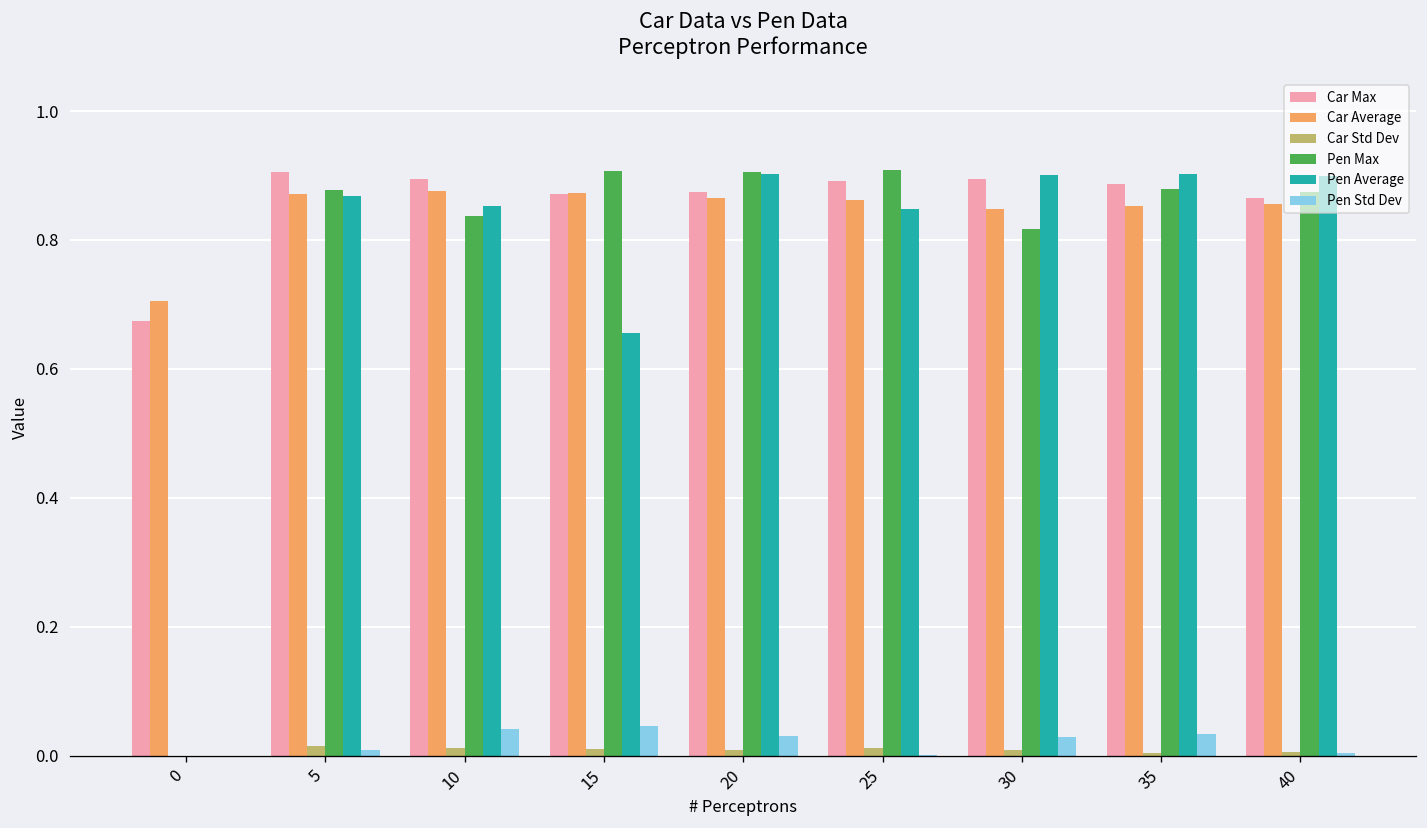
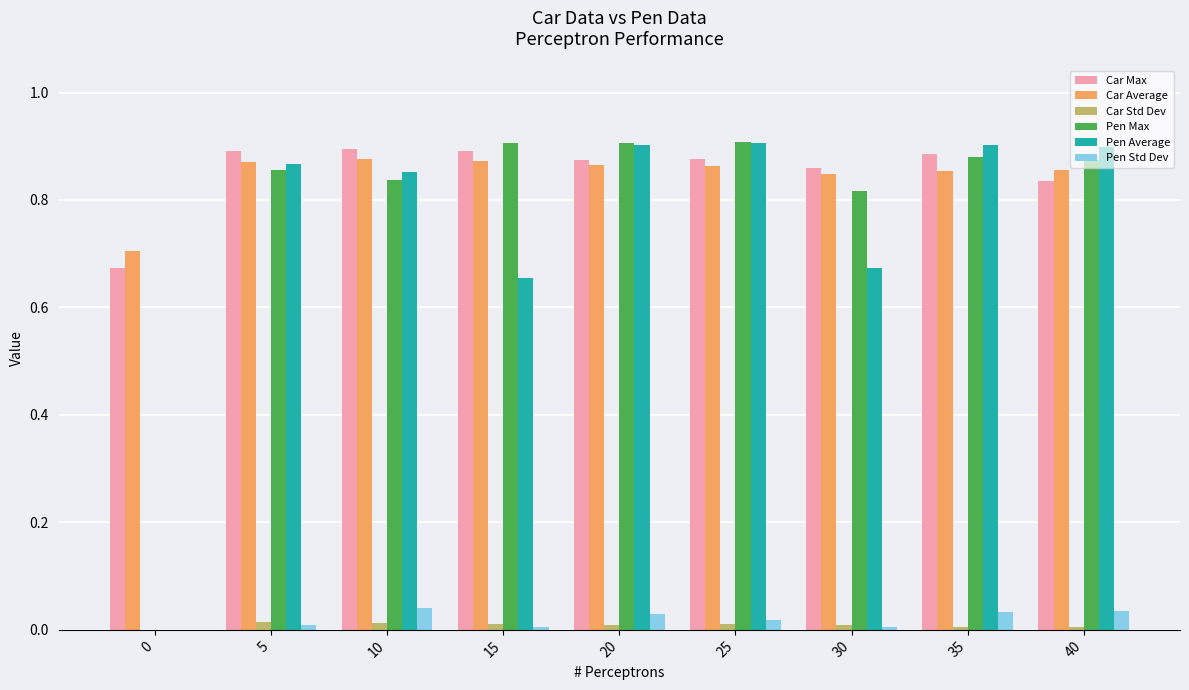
  {
    "Car Max": {
      "0": 0.67,
-     "5": 0.91,
+     "5": 0.89,
      "10": 0.90,
-     "15": 0.87,
+     "15": 0.89,
      "20": 0.87,
-     "25": 0.89,
-     "30": 0.89,
+     "25": 0.88,
+     "30": 0.86,
      "35": 0.89,
-     "40": 0.86
+     "40": 0.84
    },
    "Pen Max": {
      "0": 0.00,
-     "5": 0.88,
+     "5": 0.86,
      "10": 0.84,
      "15": 0.91,
      "20": 0.91,
      "25": 0.91,
      "30": 0.82,
      "35": 0.88
    },
    "Pen Average": {
      "0": 0.00,
      "5": 0.87,
      "10": 0.85,
      "15": 0.66,
      "20": 0.90,
-     "25": 0.85,
-     "30": 0.90,
+     "25": 0.91,
+     "30": 0.67,
      "35": 0.90
    },
    "Pen Std Dev": {
      "0": 0.00,
      "5": 0.01,
      "10": 0.04,
-     "15": 0.05,
+     "15": 0.00,
      "20": 0.03,
-     "25": 0.00,
-     "30": 0.03,
+     "25": 0.02,
+     "30": 0.01,
      "35": 0.03,
-     "40": 0.00
+     "40": 0.03
    }
  }
